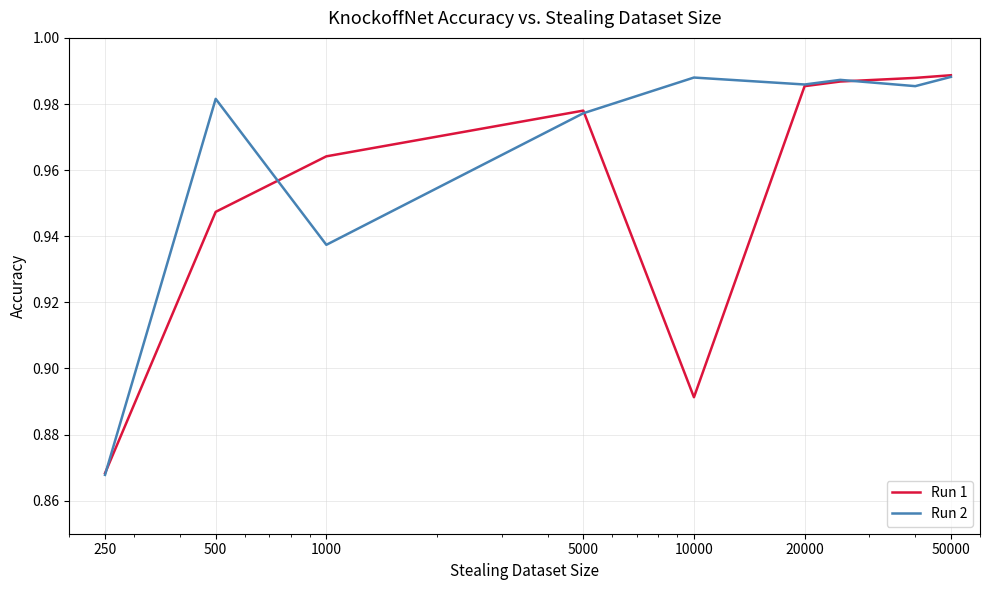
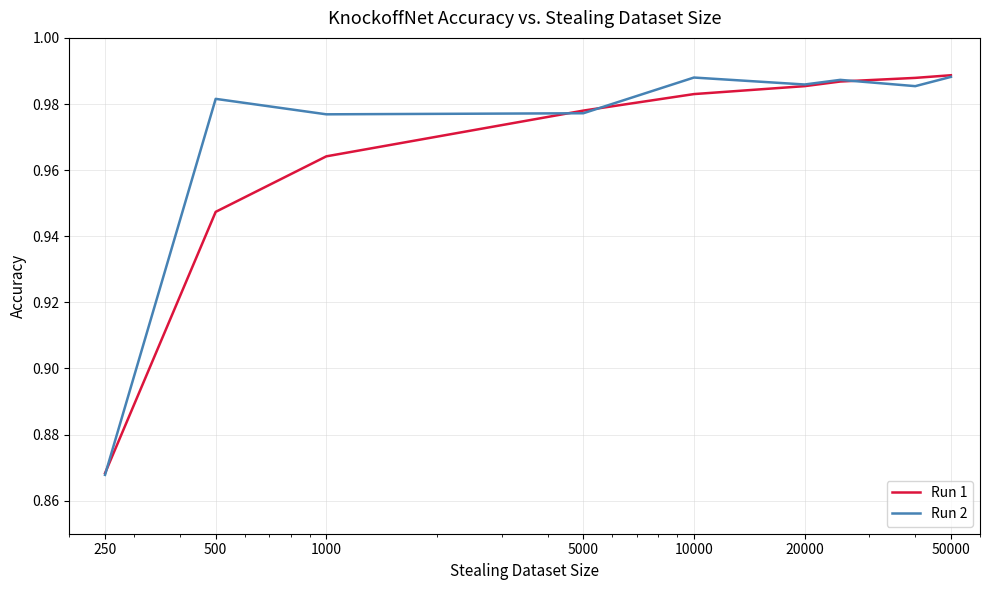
  {
    "Run 1": {
      "500": 0.947,
      "1000": 0.964,
      "5000": 0.978,
-     "10000": 0.891
+     "10000": 0.983
    },
    "Run 2": {
      "500": 0.982,
-     "1000": 0.937,
+     "1000": 0.977,
      "5000": 0.977,
      "10000": 0.988
    }
  }
